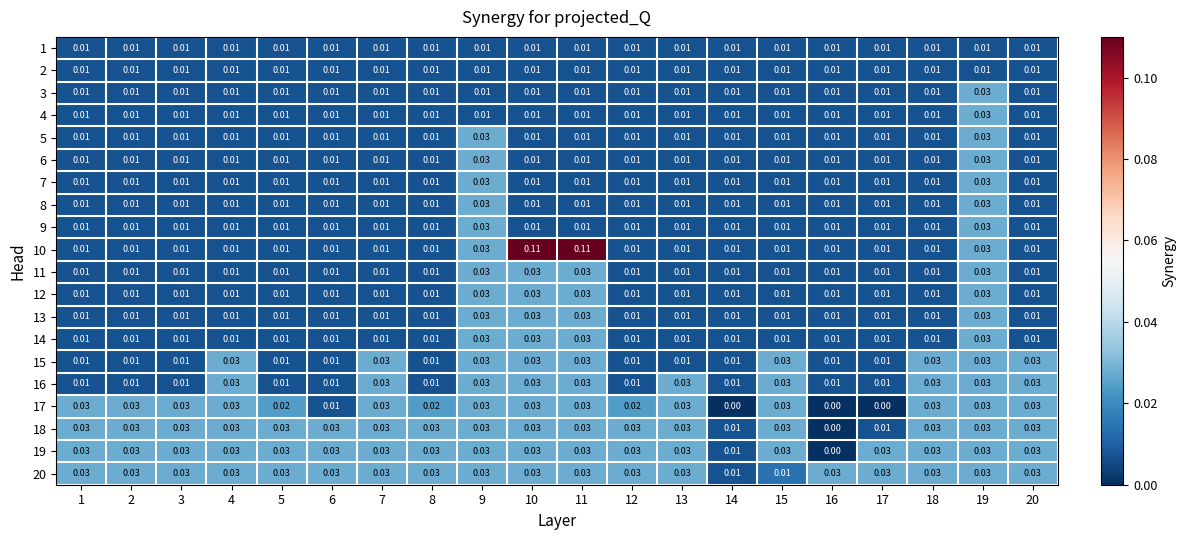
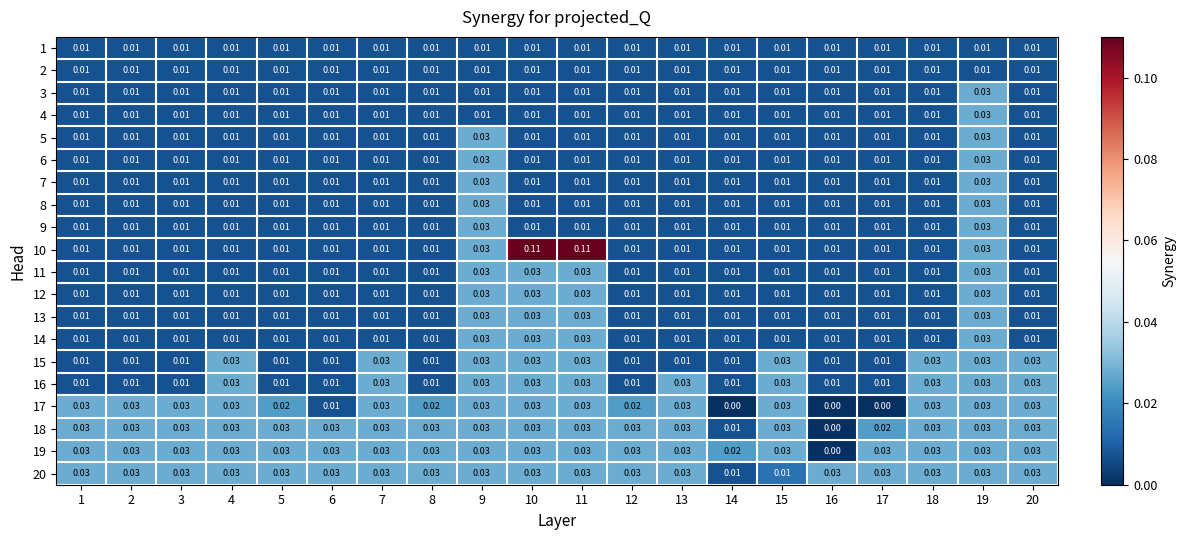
  {
    "18": {
      "1": 0.03,
      "2": 0.03,
      "3": 0.03,
      "4": 0.03,
      "5": 0.03,
      "6": 0.03,
      "7": 0.03,
      "8": 0.03,
      "9": 0.03,
      "10": 0.03,
      "11": 0.03,
      "12": 0.03,
      "13": 0.03,
      "14": 0.01,
      "15": 0.03,
      "16": 0.00,
-     "17": 0.01,
+     "17": 0.02,
      "18": 0.03,
      "19": 0.03,
      "20": 0.03
    },
    "19": {
      "1": 0.03,
      "2": 0.03,
      "3": 0.03,
      "4": 0.03,
      "5": 0.03,
      "6": 0.03,
      "7": 0.03,
      "8": 0.03,
      "9": 0.03,
      "10": 0.03,
      "11": 0.03,
      "12": 0.03,
      "13": 0.03,
-     "14": 0.01,
+     "14": 0.02,
      "15": 0.03,
      "16": 0.00,
      "17": 0.03,
      "18": 0.03,
      "19": 0.03,
      "20": 0.03
    }
  }
